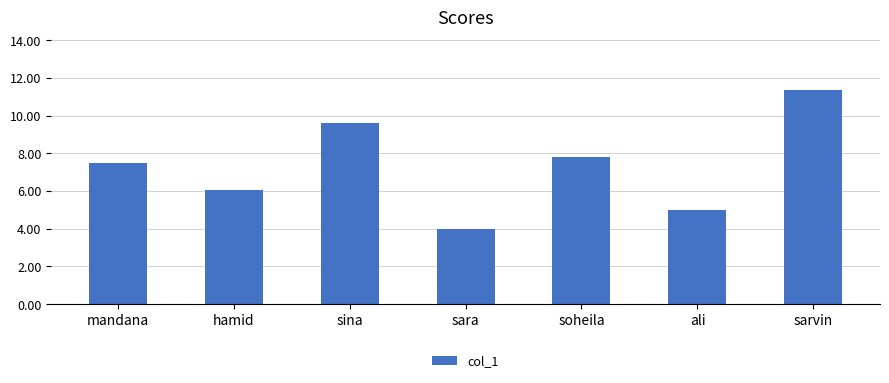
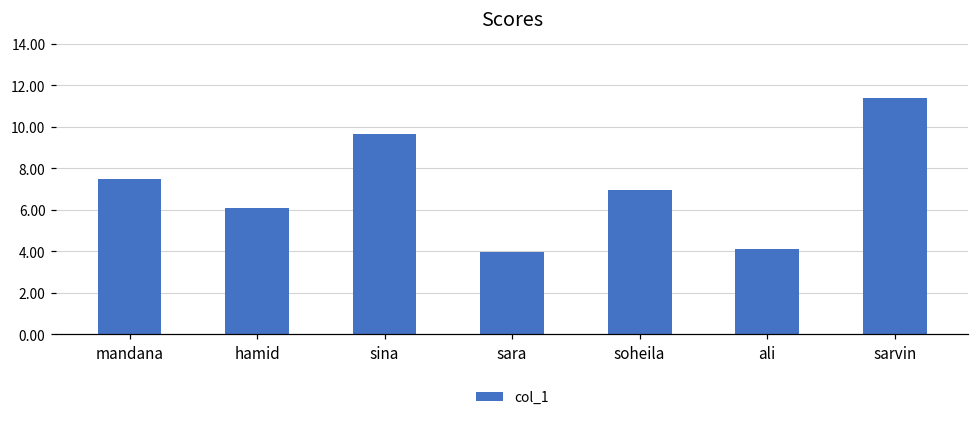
  {
    "mandana": 7.5,
    "hamid": 6.1,
    "sina": 9.6,
    "sara": 4.0,
-   "soheila": 7.8,
-   "ali": 5.0,
+   "soheila": 7.0,
+   "ali": 4.1,
    "sarvin": 11.4
  }
